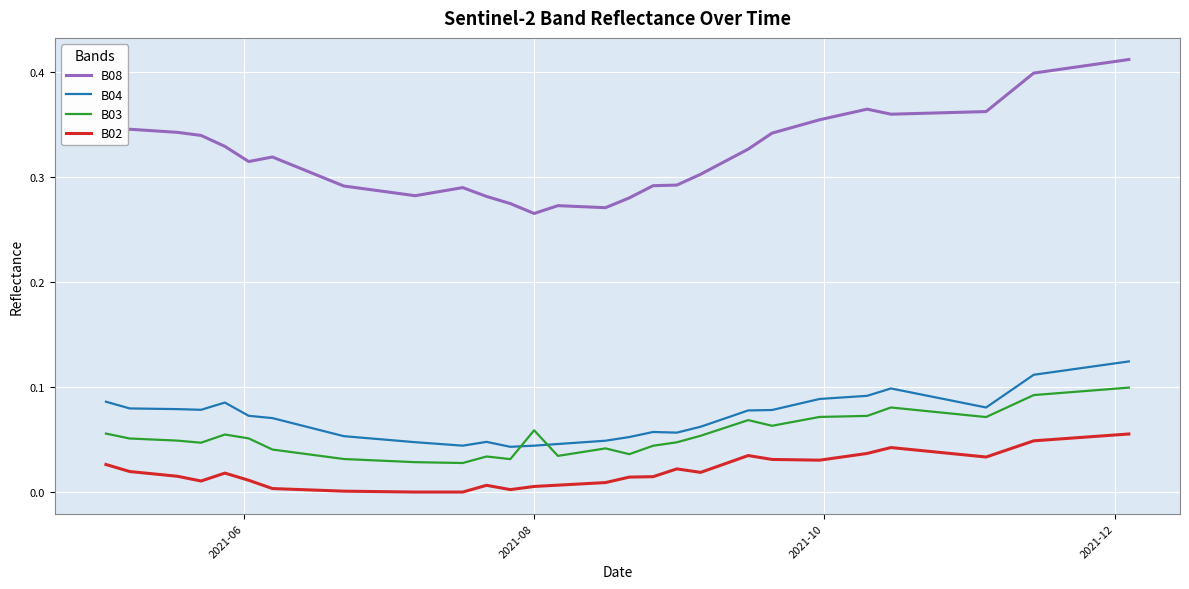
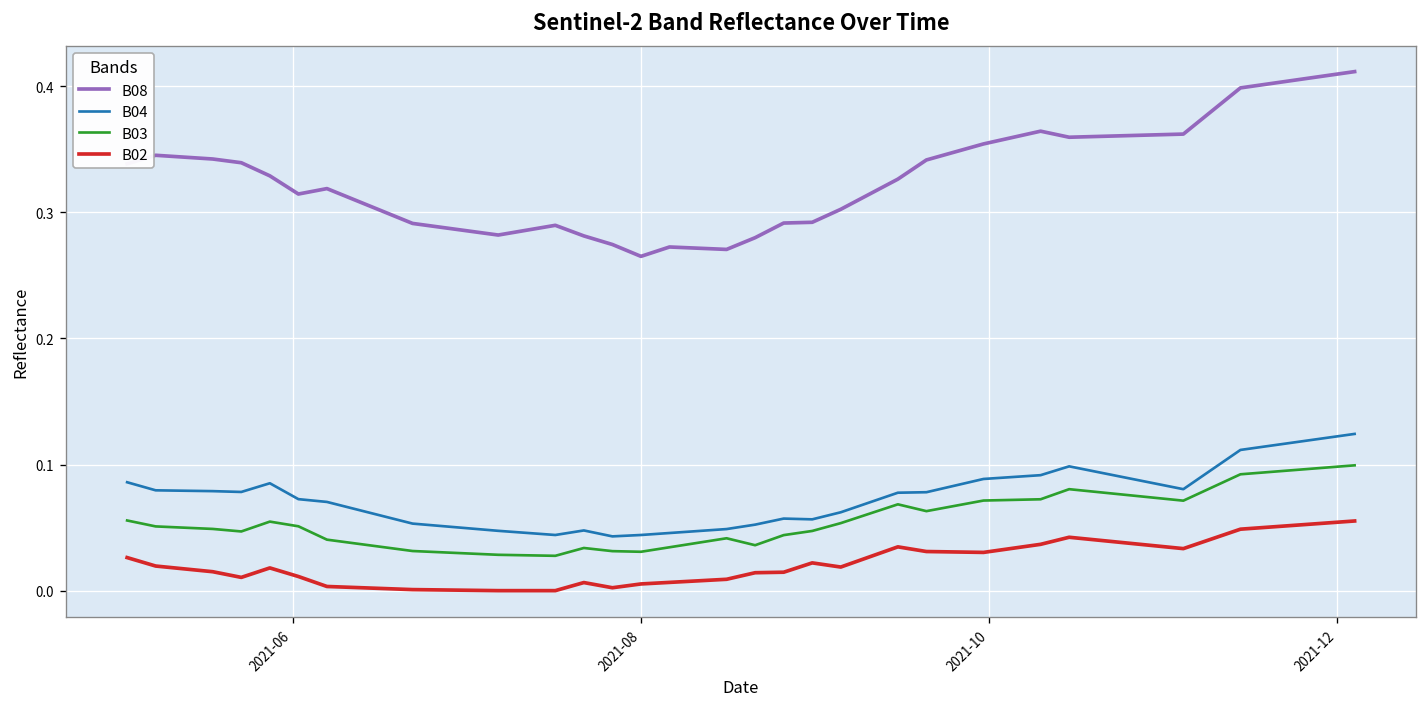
  {
    "B08": {
      "2021-08": 0.265
    },
    "B04": {
      "2021-08": 0.044
    },
    "B03": {
-     "2021-08": 0.059
+     "2021-08": 0.031
    },
    "B02": {
      "2021-08": 0.005
    }
  }
